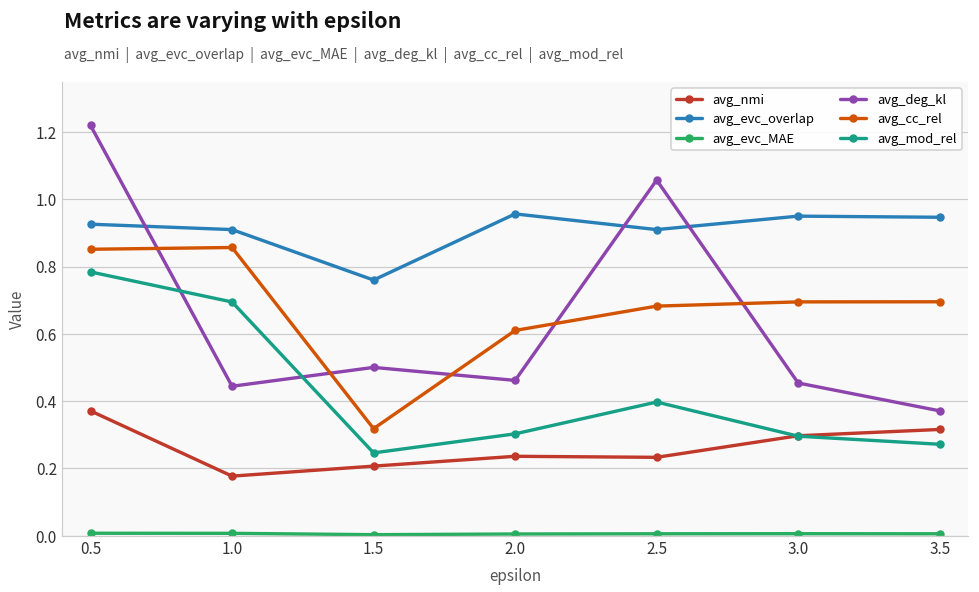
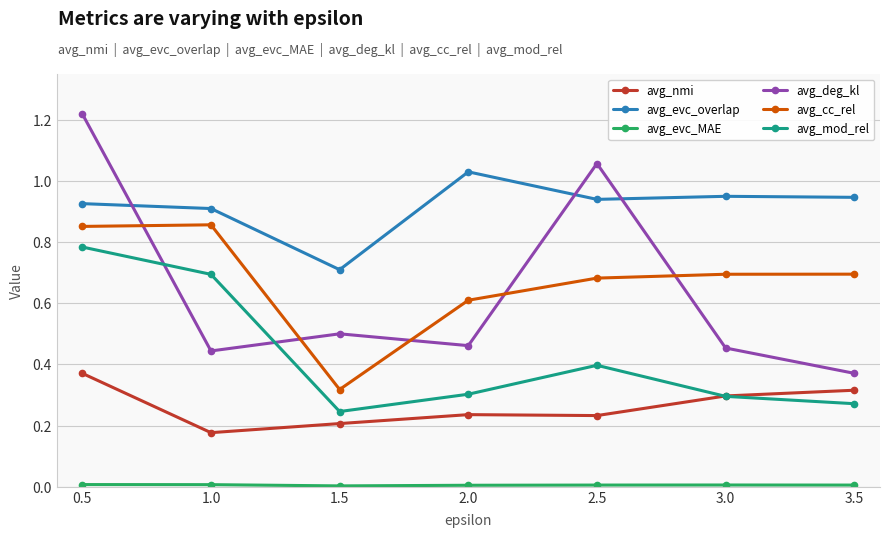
  {
    "avg_evc_overlap": {
      "0.5": 0.93,
      "1.0": 0.91,
-     "1.5": 0.76,
-     "2.0": 0.96,
-     "2.5": 0.91,
+     "1.5": 0.71,
+     "2.0": 1.03,
+     "2.5": 0.94,
      "3.0": 0.95,
      "3.5": 0.95
    },
    "avg_deg_kl": {
      "0.5": 1.22,
      "1.0": 0.44,
      "1.5": 0.50,
      "2.0": 0.46,
      "2.5": 1.06,
      "3.0": 0.45,
      "3.5": 0.37
    }
  }
